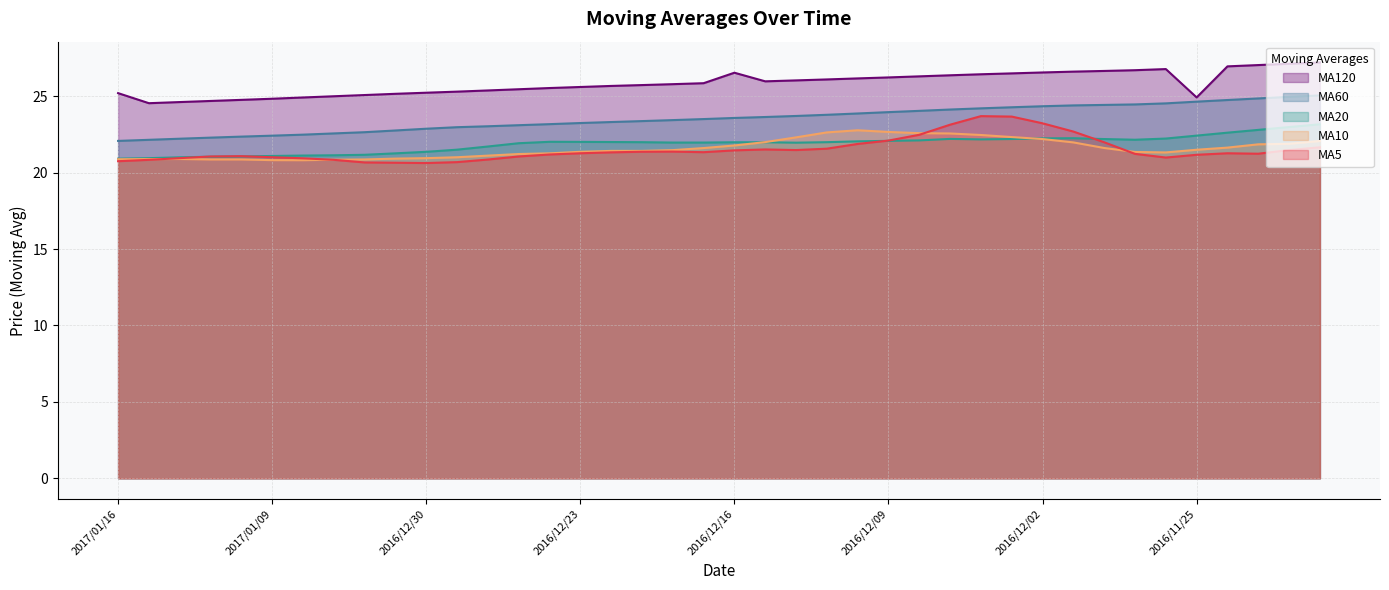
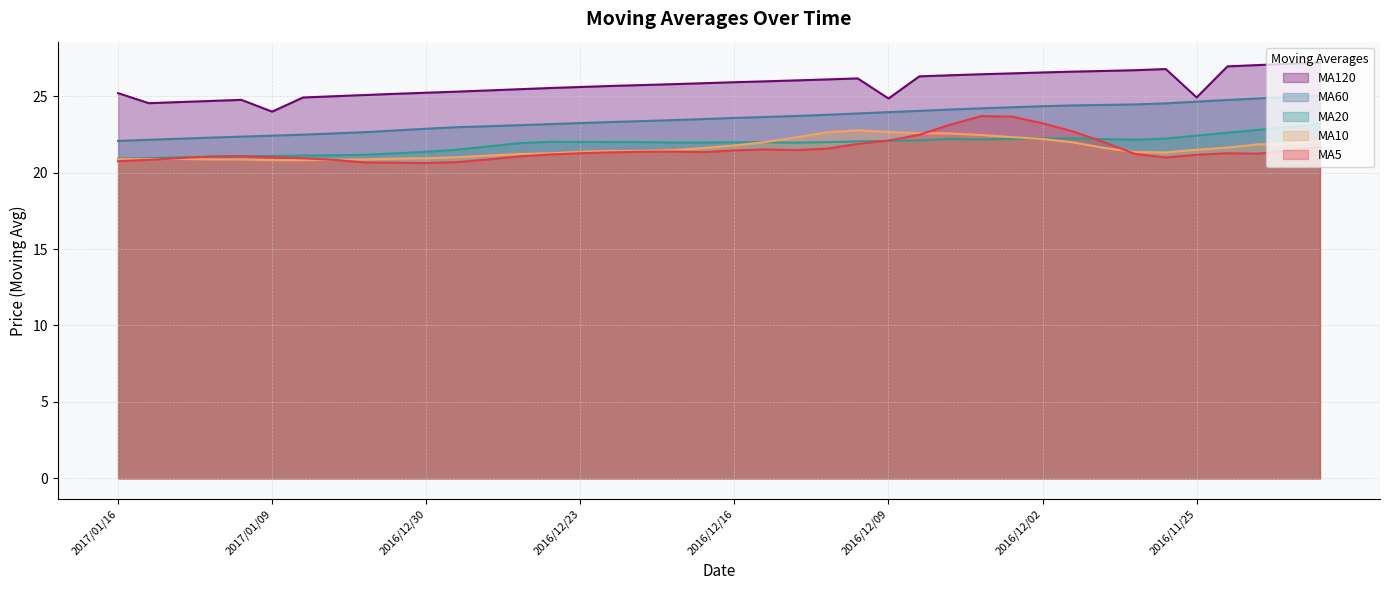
  {
    "MA120": {
      "2017/01/16": 25.2,
-     "2017/01/09": 24.8,
+     "2017/01/09": 24.0,
      "2016/12/30": 25.2,
      "2016/12/23": 25.6,
-     "2016/12/16": 26.5,
-     "2016/12/09": 26.2,
+     "2016/12/16": 25.9,
+     "2016/12/09": 24.9,
      "2016/12/02": 26.6,
      "2016/11/25": 24.9
    }
  }
